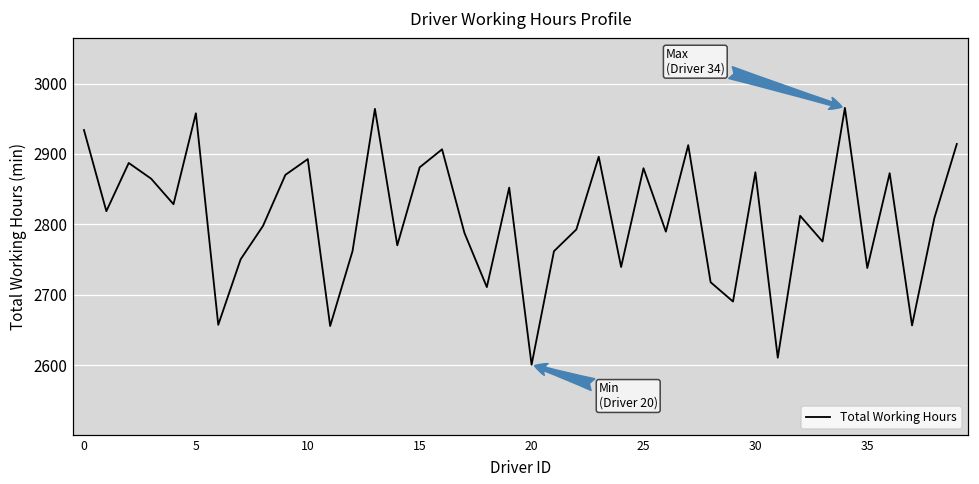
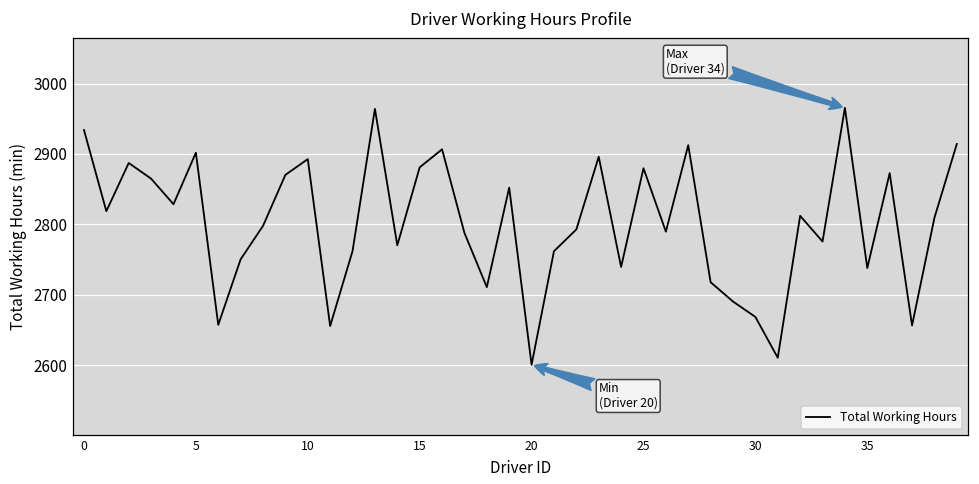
  {
    "0": 2930,
-   "5": 2960,
+   "5": 2900,
    "10": 2890,
    "15": 2880,
    "25": 2880,
-   "30": 2870,
+   "30": 2670,
    "35": 2740
  }
